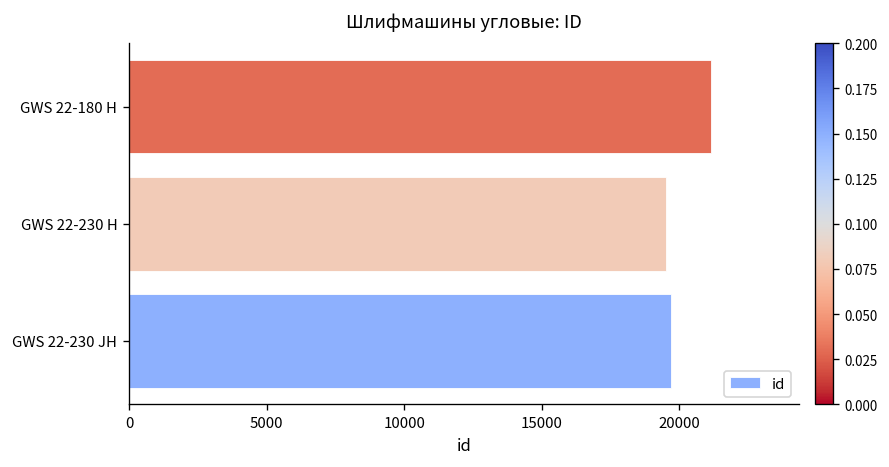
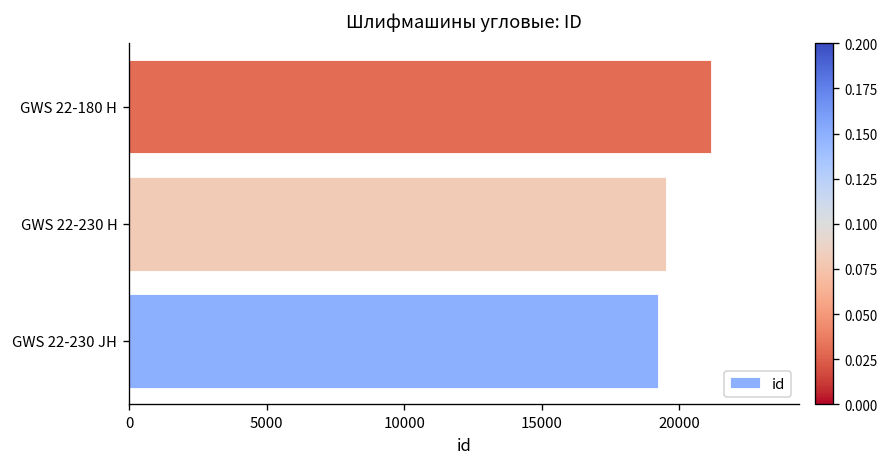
  {
    "GWS 22-180 H": 21200,
    "GWS 22-230 H": 19500,
-   "GWS 22-230 JH": 19700
+   "GWS 22-230 JH": 19200
  }
